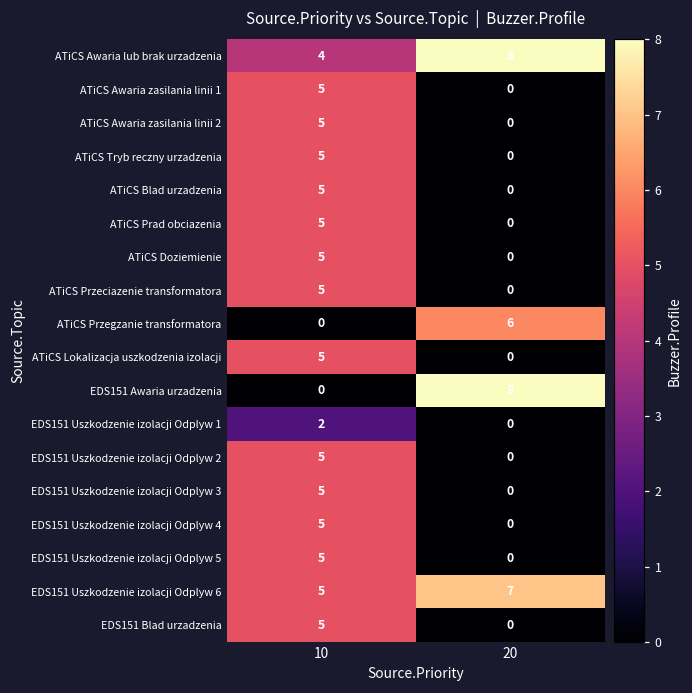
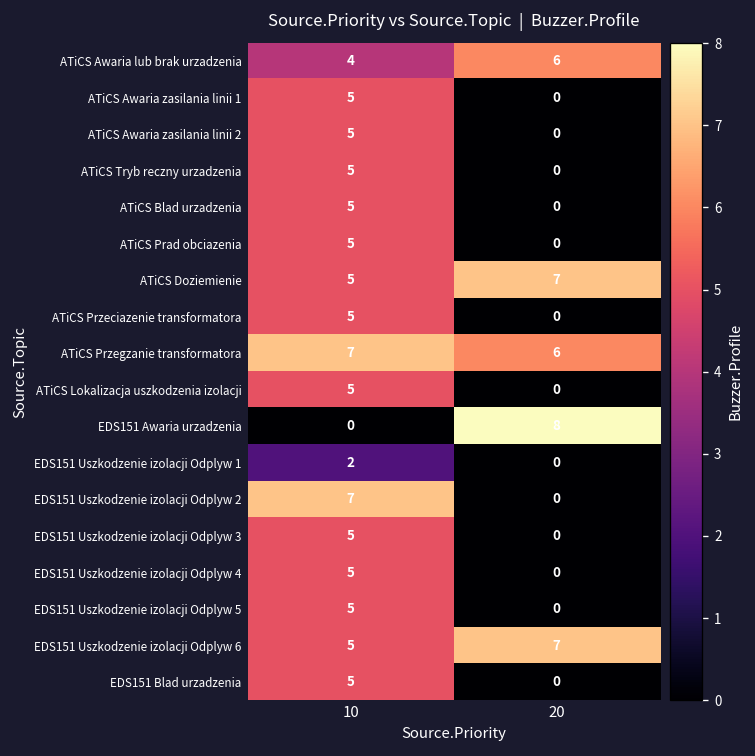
  {
    "ATiCS Awaria lub brak urzadzenia": {
      "10": 4,
-     "20": 8
+     "20": 6
    },
    "ATiCS Awaria zasilania linii 1": {
      "10": 5,
      "20": 0
    },
    "ATiCS Awaria zasilania linii 2": {
      "10": 5,
      "20": 0
    },
    "ATiCS Tryb reczny urzadzenia": {
      "10": 5,
      "20": 0
    },
    "ATiCS Blad urzadzenia": {
      "10": 5,
      "20": 0
    },
    "ATiCS Prad obciazenia": {
      "10": 5,
      "20": 0
    },
    "ATiCS Doziemienie": {
      "10": 5,
-     "20": 0
+     "20": 7
    },
    "ATiCS Przeciazenie transformatora": {
      "10": 5,
      "20": 0
    },
    "ATiCS Przegzanie transformatora": {
-     "10": 0,
+     "10": 7,
      "20": 6
    },
    "ATiCS Lokalizacja uszkodzenia izolacji": {
      "10": 5,
      "20": 0
    },
    "EDS151 Awaria urzadzenia": {
      "10": 0,
      "20": 8
    },
    "EDS151 Uszkodzenie izolacji Odplyw 1": {
      "10": 2,
      "20": 0
    },
    "EDS151 Uszkodzenie izolacji Odplyw 2": {
-     "10": 5,
+     "10": 7,
      "20": 0
    },
    "EDS151 Uszkodzenie izolacji Odplyw 3": {
      "10": 5,
      "20": 0
    },
    "EDS151 Uszkodzenie izolacji Odplyw 4": {
      "10": 5,
      "20": 0
    },
    "EDS151 Uszkodzenie izolacji Odplyw 5": {
      "10": 5,
      "20": 0
    },
    "EDS151 Uszkodzenie izolacji Odplyw 6": {
      "10": 5,
      "20": 7
    },
    "EDS151 Blad urzadzenia": {
      "10": 5,
      "20": 0
    }
  }
